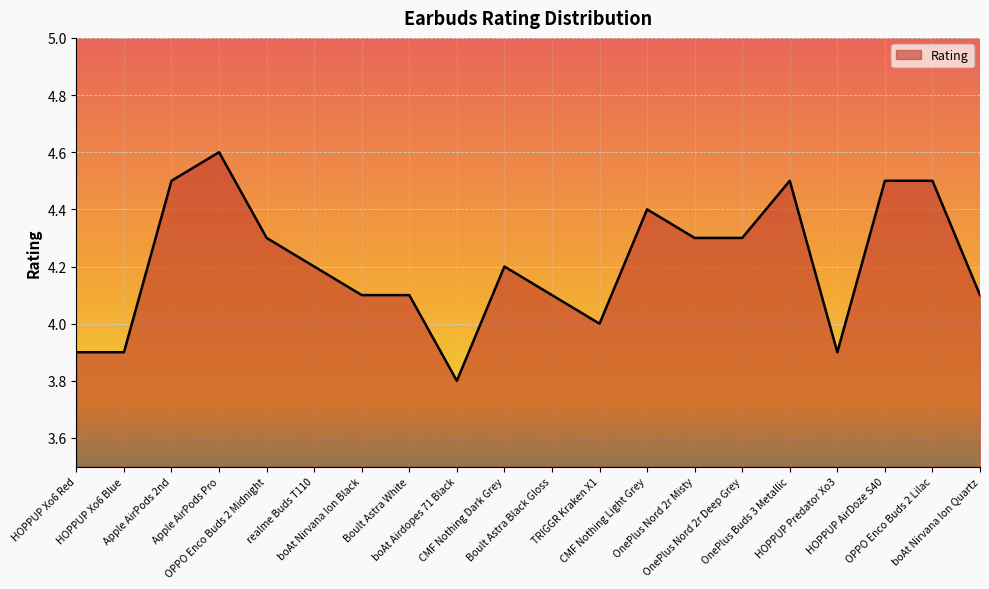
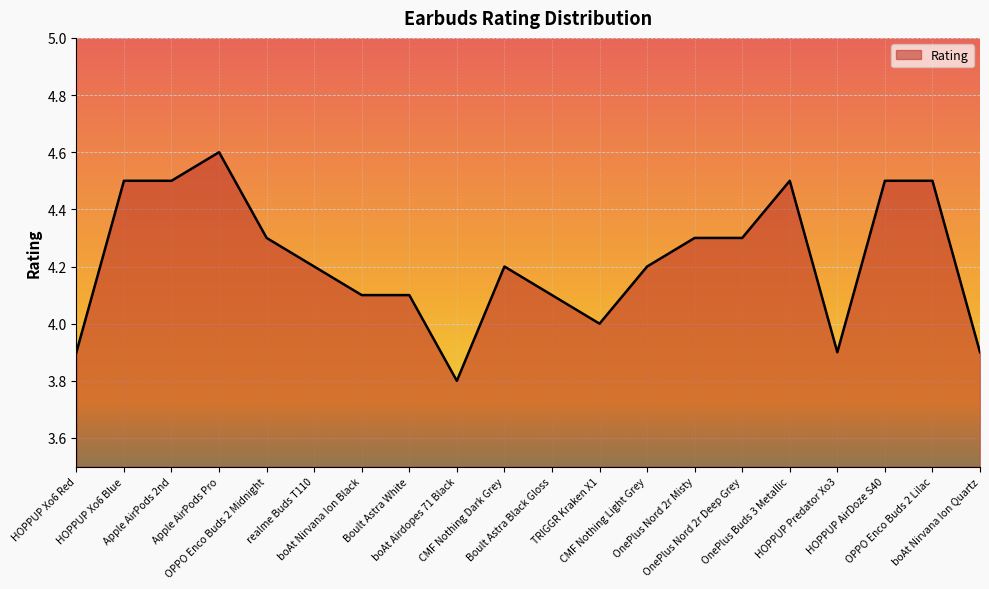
  {
    "HOPPUP Xo6 Red": 3.9,
-   "HOPPUP Xo6 Blue": 3.9,
+   "HOPPUP Xo6 Blue": 4.5,
    "Apple AirPods 2nd": 4.5,
    "Apple AirPods Pro": 4.6,
    "OPPO Enco Buds 2 Midnight": 4.3,
    "realme Buds T110": 4.2,
    "boAt Nirvana Ion Black": 4.1,
    "Boult Astra White": 4.1,
    "boAt Airdopes 71 Black": 3.8,
    "CMF Nothing Dark Grey": 4.2,
    "Boult Astra Black Gloss": 4.1,
    "TRIGGR Kraken X1": 4.0,
-   "CMF Nothing Light Grey": 4.4,
+   "CMF Nothing Light Grey": 4.2,
    "OnePlus Nord 2r Misty": 4.3,
    "OnePlus Nord 2r Deep Grey": 4.3,
    "OnePlus Buds 3 Metallic": 4.5,
    "HOPPUP Predator Xo3": 3.9,
    "HOPPUP AirDoze S40": 4.5,
    "OPPO Enco Buds 2 Lilac": 4.5,
-   "boAt Nirvana Ion Quartz": 4.1
+   "boAt Nirvana Ion Quartz": 3.9
  }
